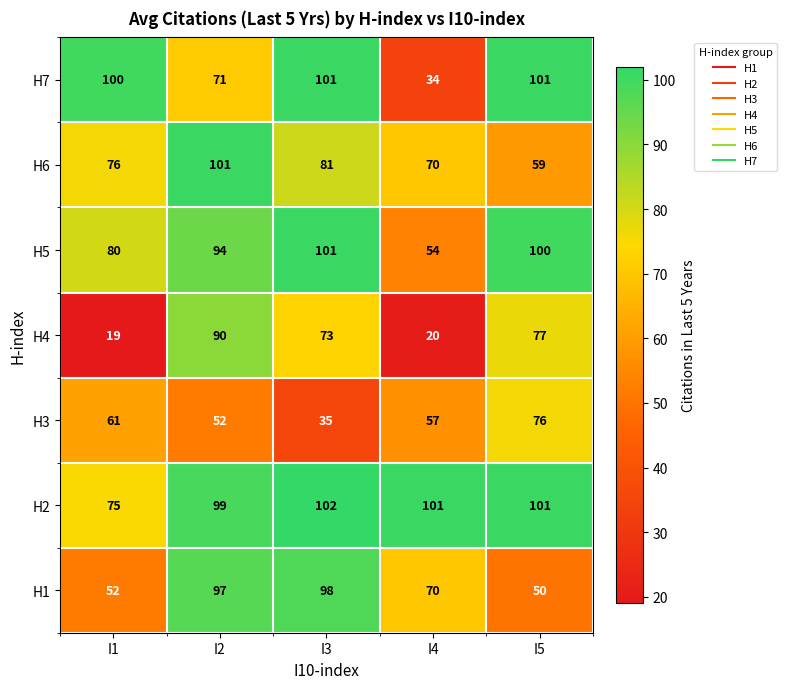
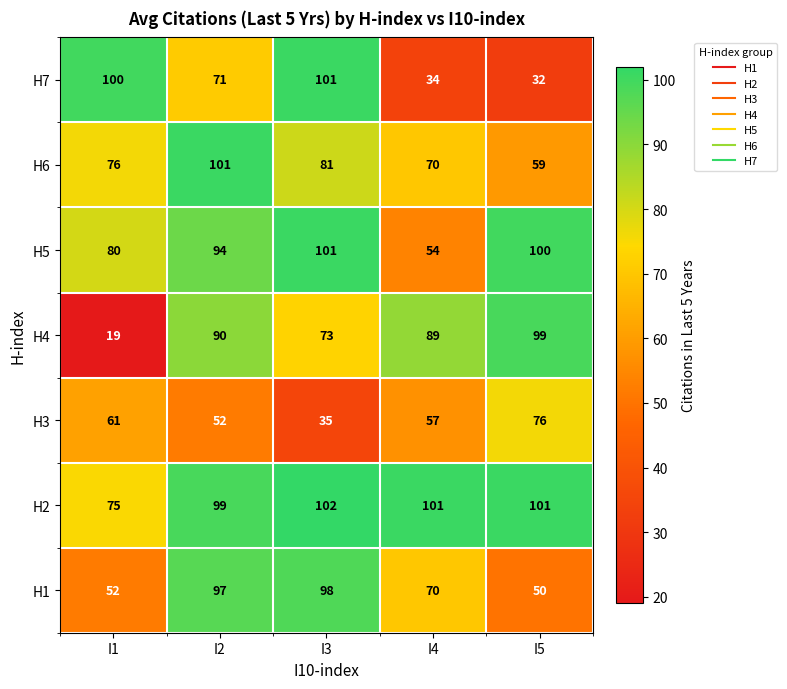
  {
    "H7": {
      "I1": 100,
      "I2": 71,
      "I3": 101,
      "I4": 34,
-     "I5": 101
+     "I5": 32
    },
    "H6": {
      "I1": 76,
      "I2": 101,
      "I3": 81,
      "I4": 70,
      "I5": 59
    },
    "H5": {
      "I1": 80,
      "I2": 94,
      "I3": 101,
      "I4": 54,
      "I5": 100
    },
    "H4": {
      "I1": 19,
      "I2": 90,
      "I3": 73,
-     "I4": 20,
-     "I5": 77
+     "I4": 89,
+     "I5": 99
    },
    "H3": {
      "I1": 61,
      "I2": 52,
      "I3": 35,
      "I4": 57,
      "I5": 76
    },
    "H2": {
      "I1": 75,
      "I2": 99,
      "I3": 102,
      "I4": 101,
      "I5": 101
    },
    "H1": {
      "I1": 52,
      "I2": 97,
      "I3": 98,
      "I4": 70,
      "I5": 50
    }
  }
